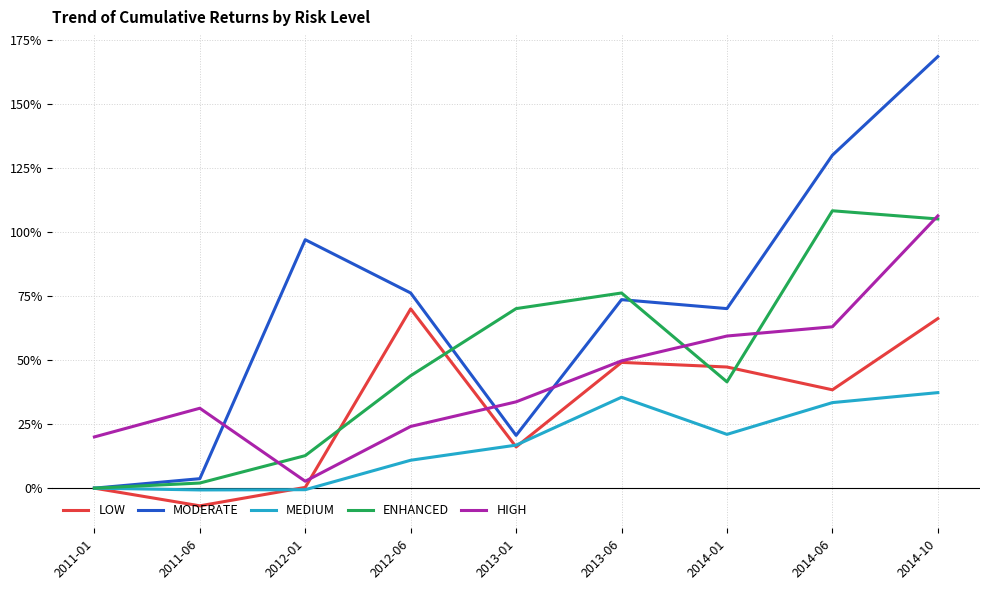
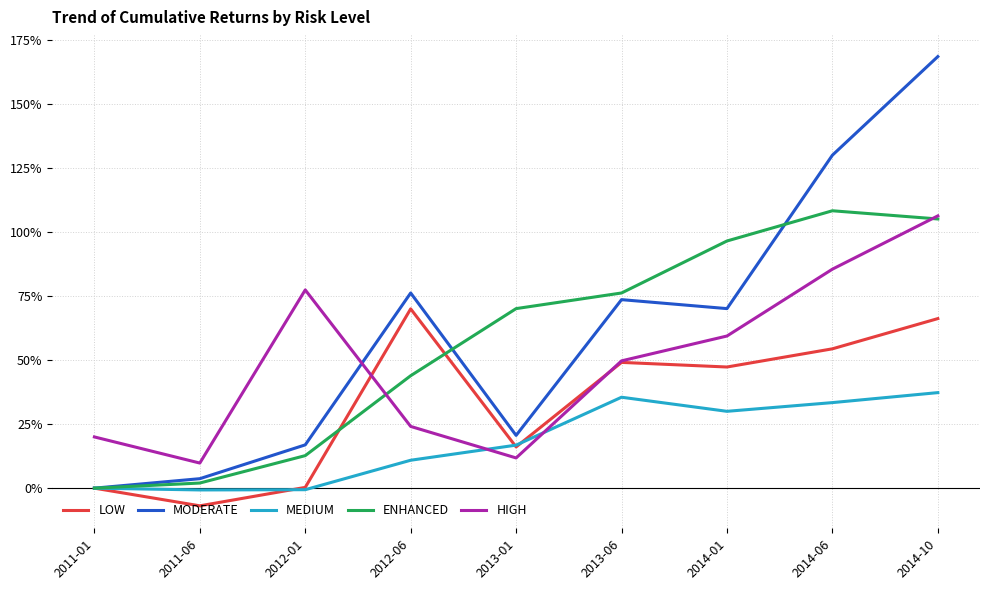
  {
    "LOW": {
      "2011-06": "-7%",
      "2012-06": "70%",
      "2014-01": "47%",
-     "2014-06": "38%",
+     "2014-06": "54%",
      "2014-10": "66%"
    },
    "MODERATE": {
      "2011-06": "4%",
-     "2012-01": "97%",
+     "2012-01": "17%",
      "2012-06": "76%",
      "2013-01": "21%",
      "2013-06": "74%",
      "2014-01": "70%",
      "2014-06": "130%",
      "2014-10": "169%"
    },
    "MEDIUM": {
      "2011-06": "-1%",
      "2012-06": "11%",
      "2013-06": "36%",
-     "2014-01": "21%",
+     "2014-01": "30%",
      "2014-06": "33%",
      "2014-10": "37%"
    },
    "ENHANCED": {
      "2011-06": "2%",
      "2012-01": "13%",
      "2012-06": "44%",
      "2013-01": "70%",
      "2013-06": "76%",
-     "2014-01": "42%",
+     "2014-01": "97%",
      "2014-06": "108%",
      "2014-10": "105%"
    },
    "HIGH": {
      "2011-01": "20%",
-     "2011-06": "31%",
-     "2012-01": "3%",
+     "2011-06": "10%",
+     "2012-01": "77%",
      "2012-06": "24%",
-     "2013-01": "34%",
+     "2013-01": "12%",
      "2014-01": "59%",
-     "2014-06": "63%",
+     "2014-06": "86%",
      "2014-10": "106%"
    }
  }
